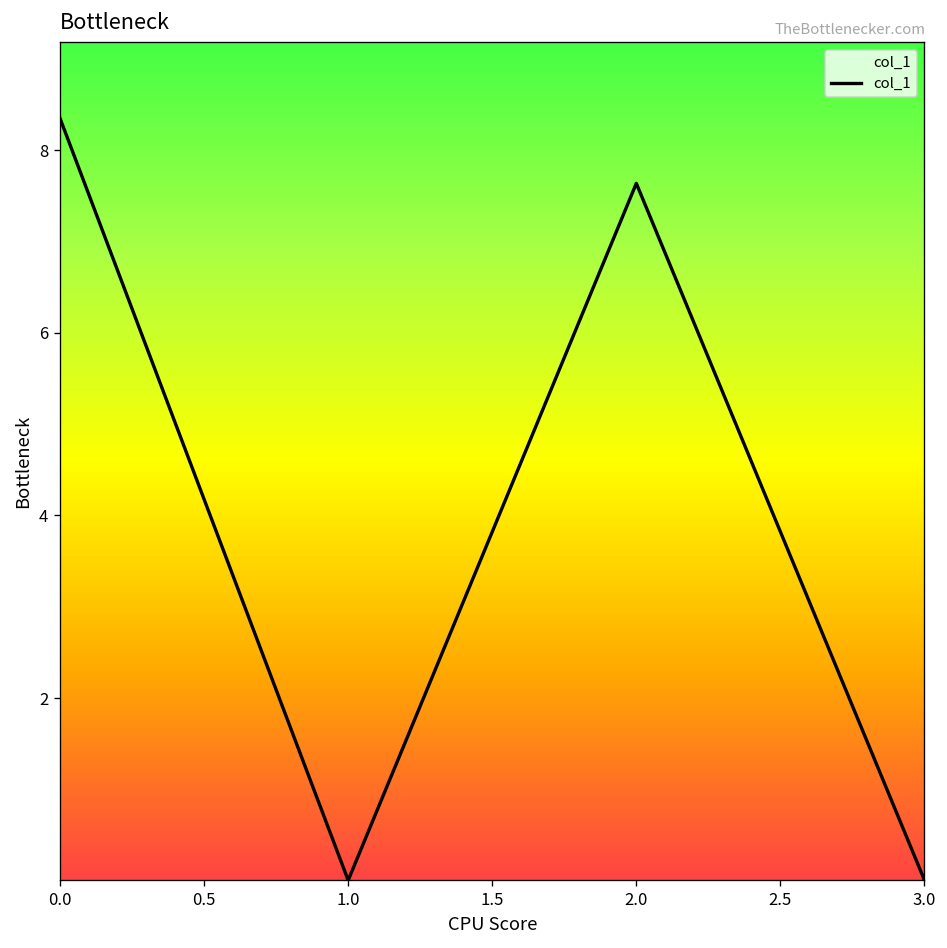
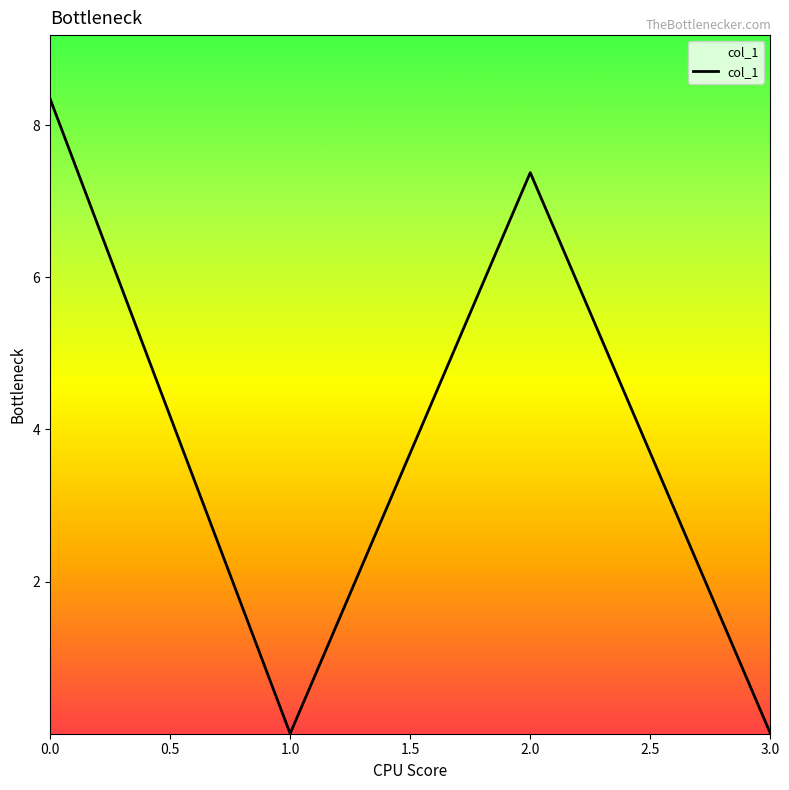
  {
    "0.0": 8.3,
    "1.0": 0.0,
-   "2.0": 7.6,
+   "2.0": 7.4,
    "3.0": 0.0
  }
